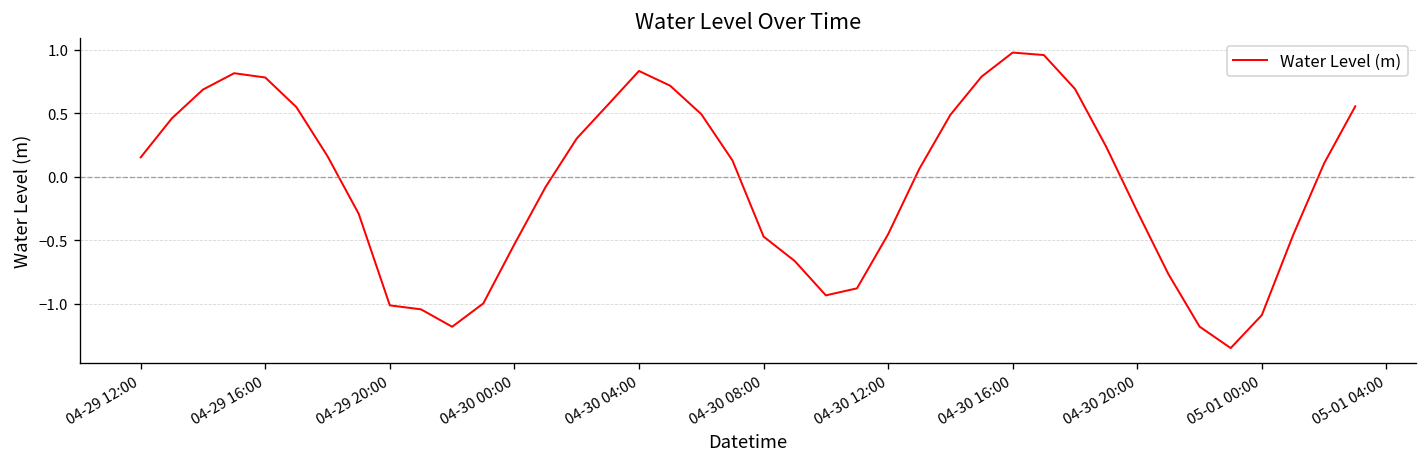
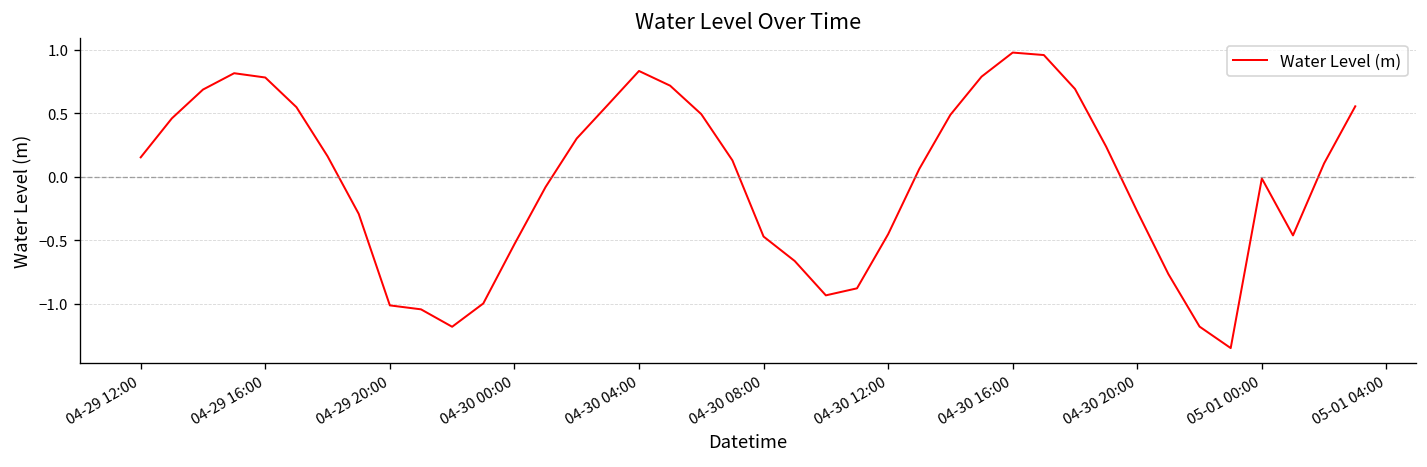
  {
    "04-29 12:00": 0.15,
    "04-29 16:00": 0.78,
    "04-29 20:00": -1.01,
    "04-30 00:00": -0.53,
    "04-30 04:00": 0.83,
    "04-30 08:00": -0.47,
    "04-30 12:00": -0.45,
    "04-30 16:00": 0.98,
    "04-30 20:00": -0.27,
-   "05-01 00:00": -1.09
+   "05-01 00:00": -0.01
  }
